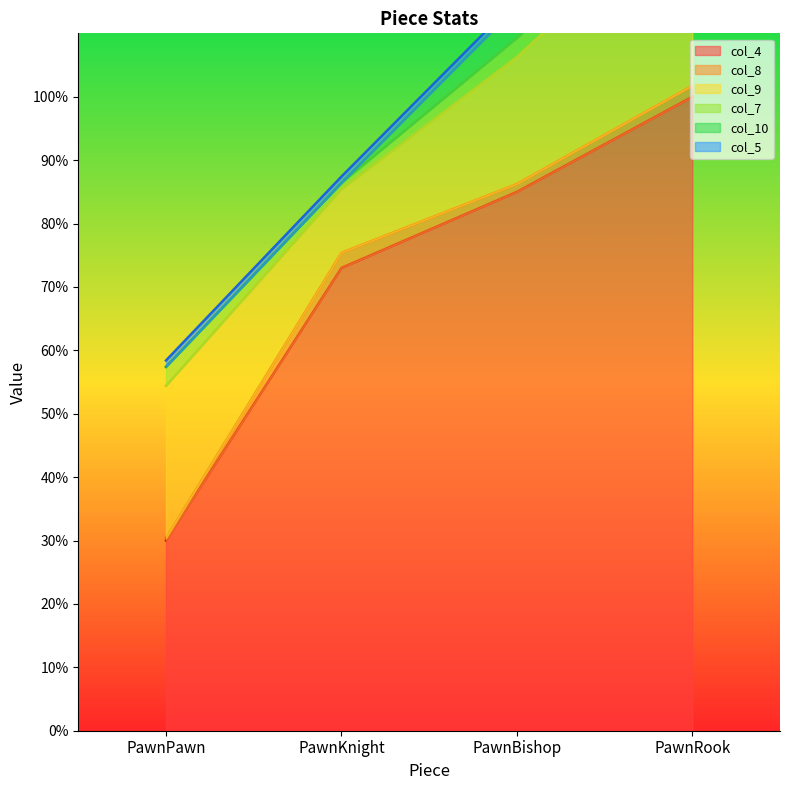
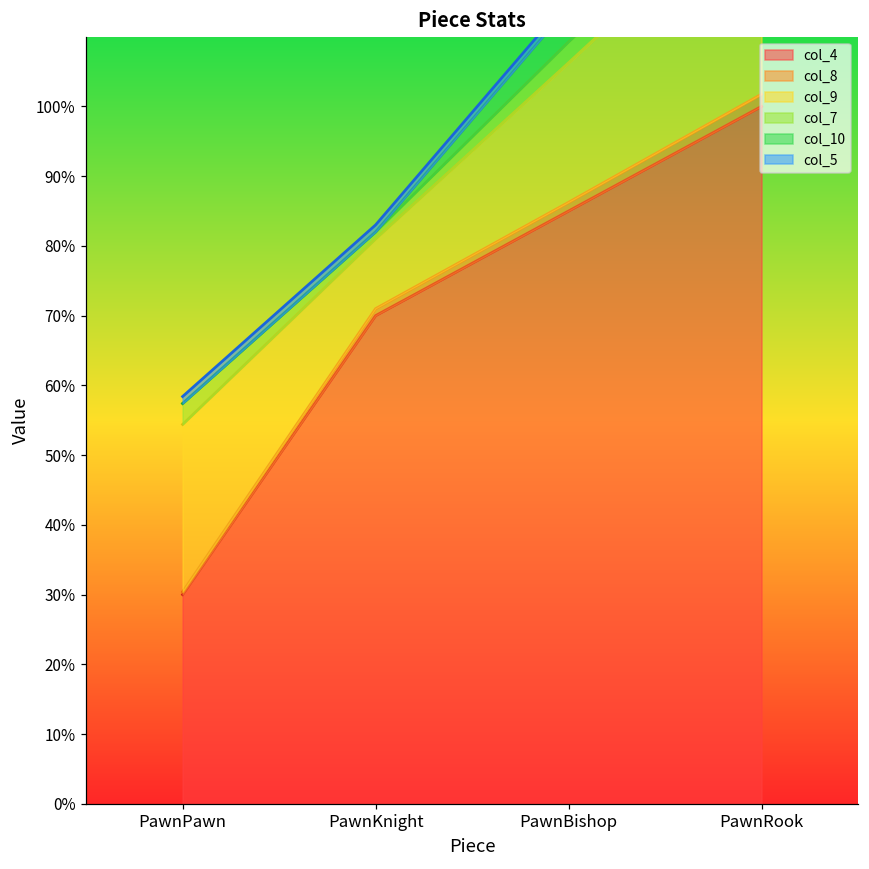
  {
    "col_4": {
-     "PawnKnight": "73%",
+     "PawnKnight": "70%",
      "PawnBishop": "85%"
    },
    "col_8": {
-     "PawnKnight": "2%",
+     "PawnKnight": "1%",
      "PawnBishop": "1%"
    },
    "col_9": {
      "PawnPawn": "24%",
      "PawnKnight": "10%",
      "PawnBishop": "20%"
    },
    "col_7": {
      "PawnBishop": "3%"
    },
    "col_5": {
      "PawnPawn": "1%",
      "PawnKnight": "1%"
    }
  }
